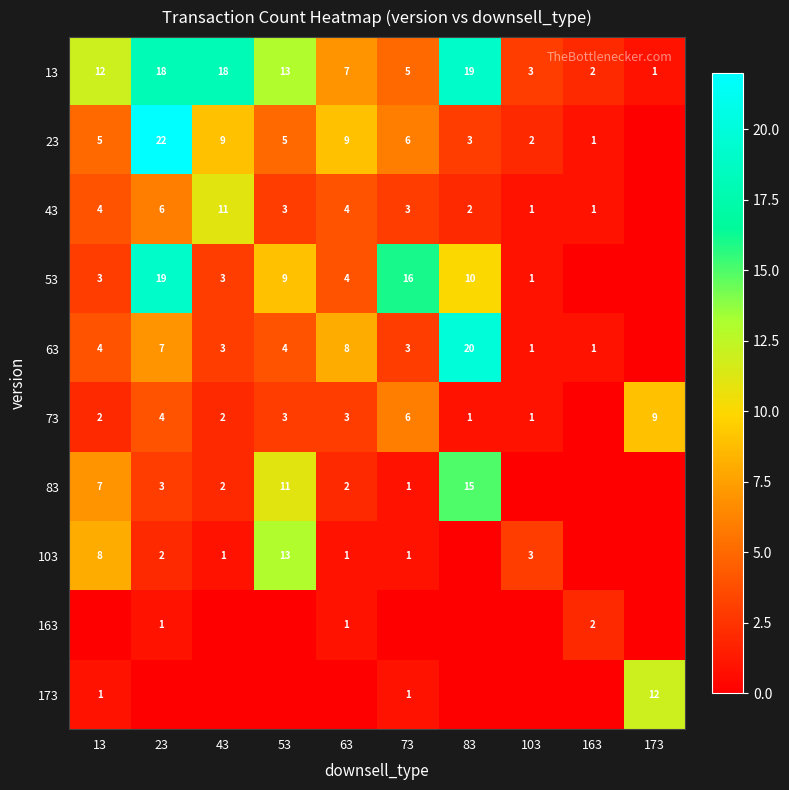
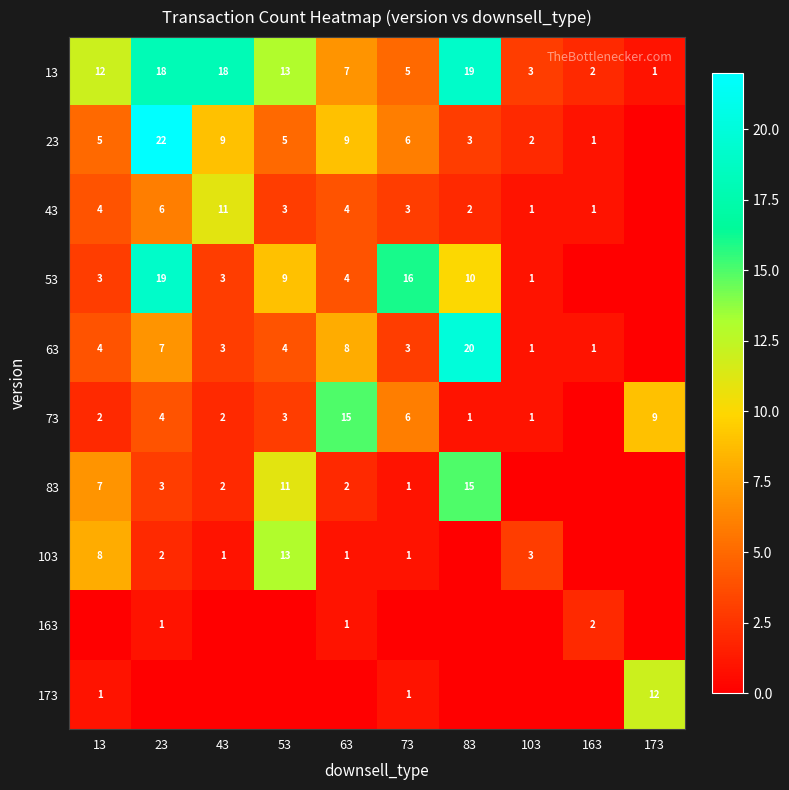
  {
    "13": {
      "13": 12,
      "23": 18,
      "43": 18,
      "53": 13,
      "63": 7,
      "73": 5,
      "83": 19,
      "103": 3,
      "173": 1
    },
    "23": {
      "13": 5,
      "23": 22,
      "43": 9,
      "53": 5,
      "63": 9,
      "73": 6,
      "83": 3,
      "103": 2,
      "163": 1
    },
    "43": {
      "13": 4,
      "23": 6,
      "43": 11,
      "53": 3,
      "63": 4,
      "73": 3,
      "83": 2,
      "103": 1,
      "163": 1
    },
    "53": {
      "13": 3,
      "23": 19,
      "43": 3,
      "53": 9,
      "63": 4,
      "73": 16,
      "83": 10,
      "103": 1
    },
    "63": {
      "13": 4,
      "23": 7,
      "43": 3,
      "53": 4,
      "63": 8,
      "73": 3,
      "83": 20,
      "103": 1,
      "163": 1
    },
    "73": {
      "13": 2,
      "23": 4,
      "43": 2,
      "53": 3,
-     "63": 3,
+     "63": 15,
      "73": 6,
      "83": 1,
      "103": 1,
      "173": 9
    },
    "83": {
      "13": 7,
      "23": 3,
      "43": 2,
      "53": 11,
      "63": 2,
      "73": 1,
      "83": 15
    },
    "103": {
      "13": 8,
      "23": 2,
      "43": 1,
      "53": 13,
      "63": 1,
      "73": 1,
      "103": 3
    },
    "163": {
      "23": 1,
      "63": 1,
      "163": 2
    },
    "173": {
      "13": 1,
      "73": 1,
      "173": 12
    }
  }
